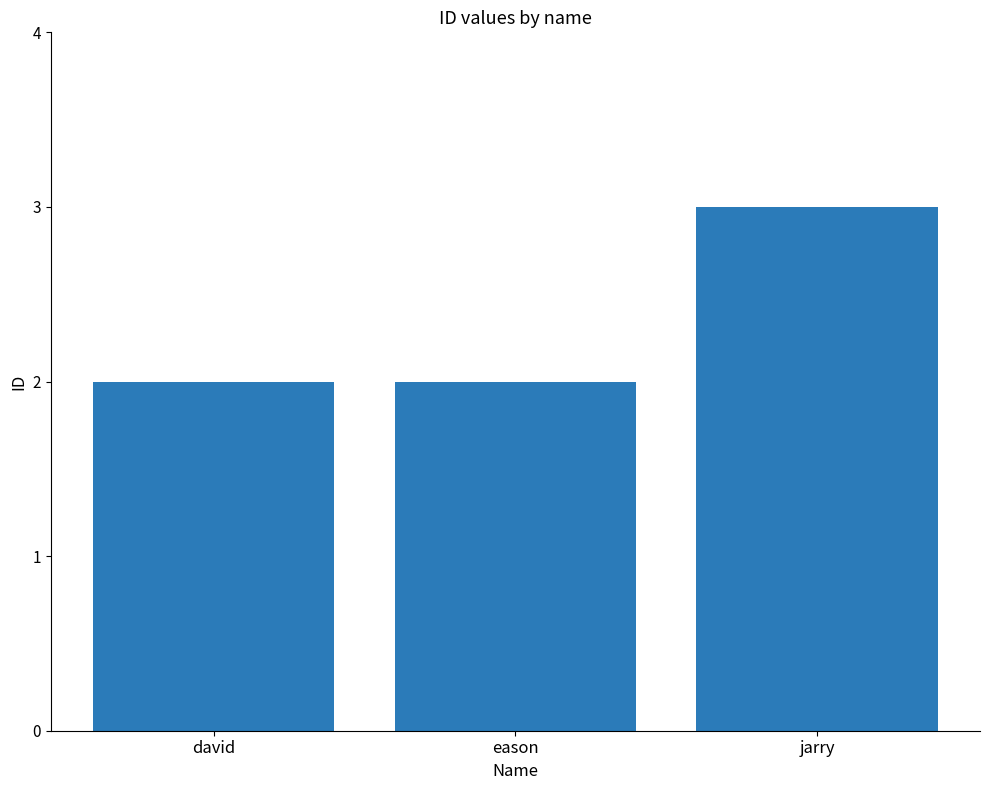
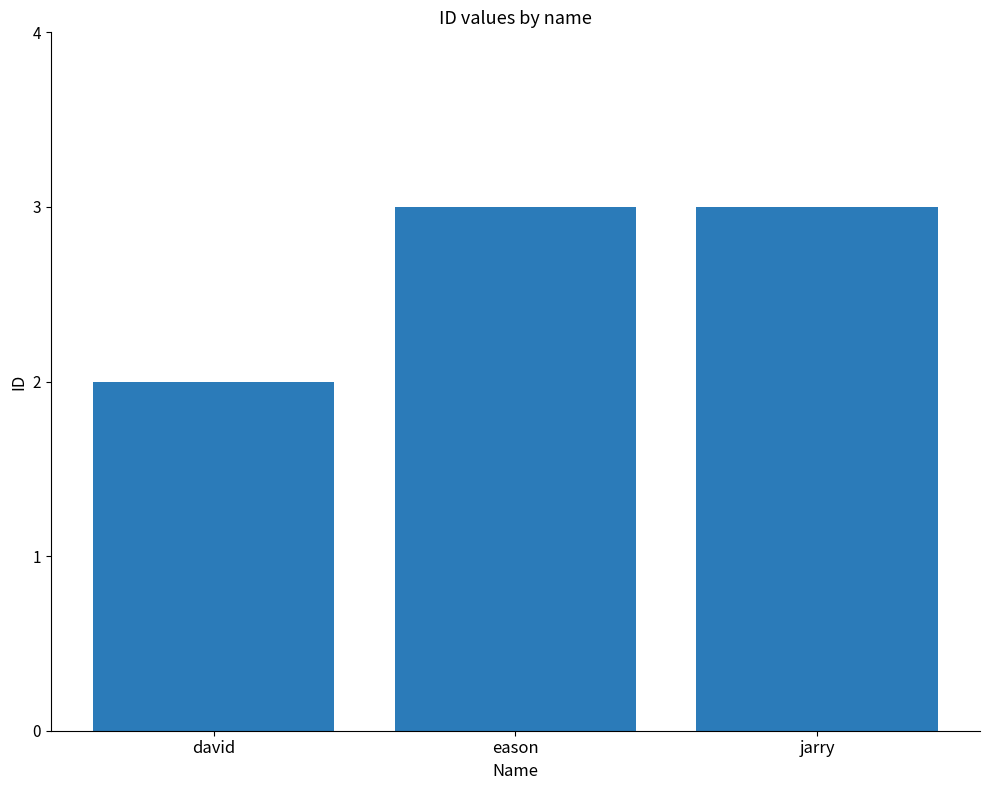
  {
    "david": 2,
-   "eason": 2,
+   "eason": 3,
    "jarry": 3
  }
